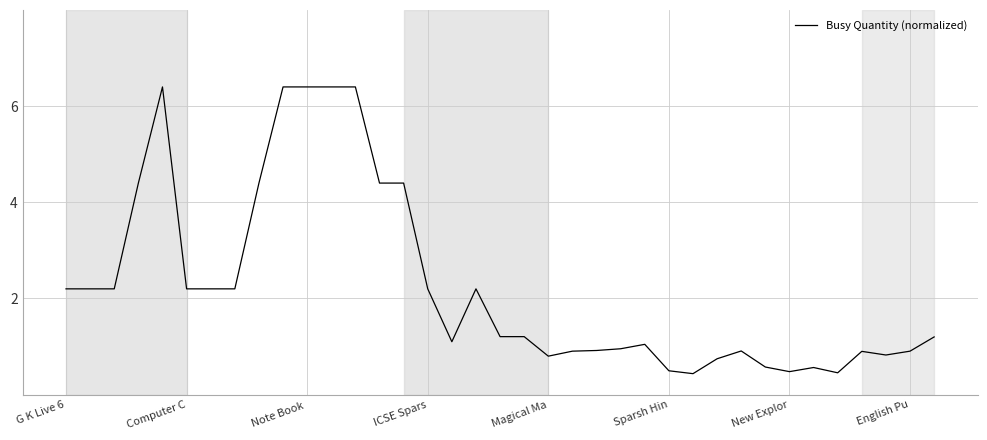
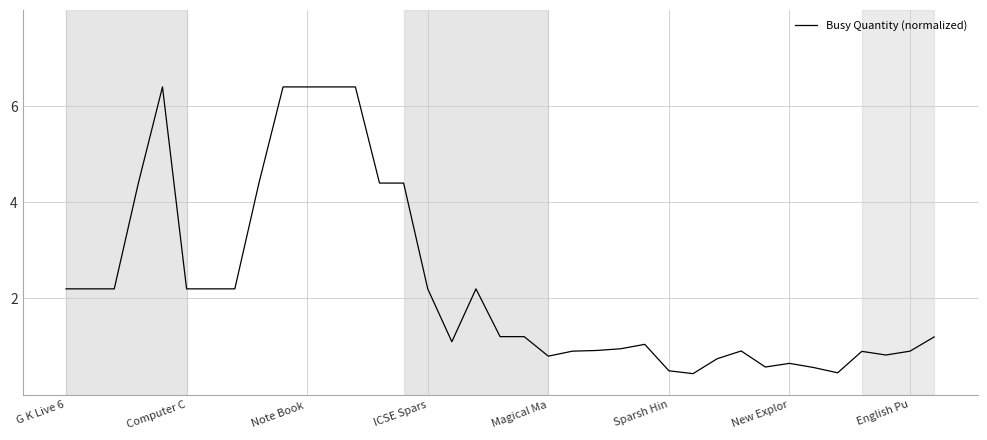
  {
    "G K Live 6": 2.2,
    "Computer C": 2.2,
    "Note Book": 6.4,
    "ICSE Spars": 2.2,
    "Magical Ma": 0.8,
    "Sparsh Hin": 0.5,
-   "New Explor": 0.5,
+   "New Explor": 0.7,
    "English Pu": 0.9
  }
